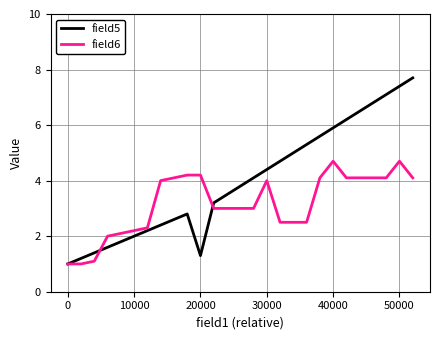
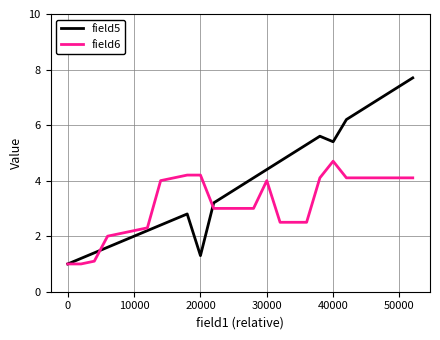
  {
    "field5": {
      "10000": 2.0,
      "20000": 1.3,
      "30000": 4.4,
-     "40000": 5.9,
+     "40000": 5.4,
      "50000": 7.4
    },
    "field6": {
      "10000": 2.2,
      "20000": 4.2,
      "30000": 4.0,
      "40000": 4.7,
-     "50000": 4.7
+     "50000": 4.1
    }
  }
